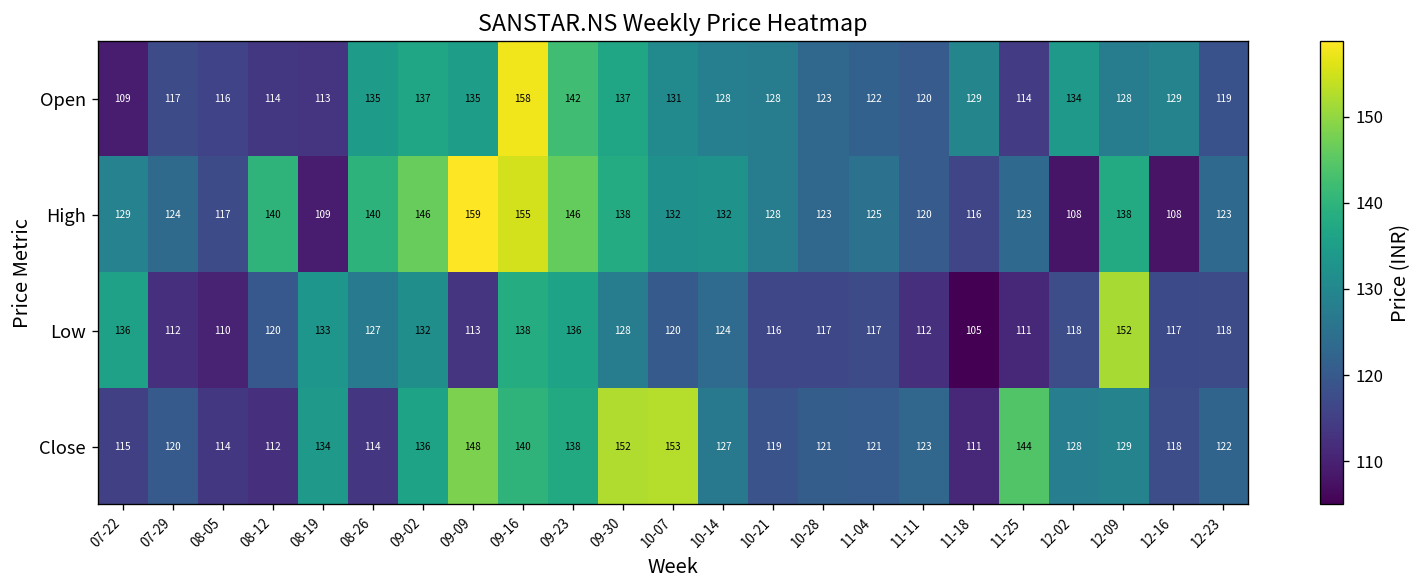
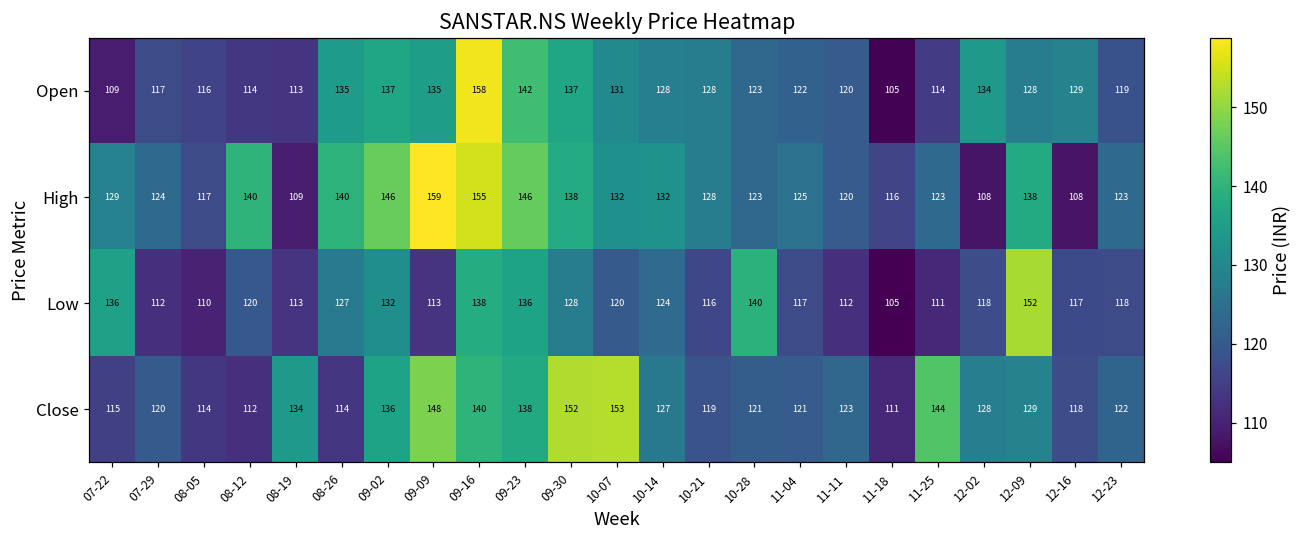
  {
    "Open": {
      "07-22": 109,
      "07-29": 117,
      "08-05": 116,
      "08-12": 114,
      "08-19": 113,
      "08-26": 135,
      "09-02": 137,
      "09-09": 135,
      "09-16": 158,
      "09-23": 142,
      "09-30": 137,
      "10-07": 131,
      "10-14": 128,
      "10-21": 128,
      "10-28": 123,
      "11-04": 122,
      "11-11": 120,
-     "11-18": 129,
+     "11-18": 105,
      "11-25": 114,
      "12-02": 134,
      "12-09": 128,
      "12-16": 129,
      "12-23": 119
    },
    "High": {
      "07-22": 129,
      "07-29": 124,
      "08-05": 117,
      "08-12": 140,
      "08-19": 109,
      "08-26": 140,
      "09-02": 146,
      "09-09": 159,
      "09-16": 155,
      "09-23": 146,
      "09-30": 138,
      "10-07": 132,
      "10-14": 132,
      "10-21": 128,
      "10-28": 123,
      "11-04": 125,
      "11-11": 120,
      "11-18": 116,
      "11-25": 123,
      "12-02": 108,
      "12-09": 138,
      "12-16": 108,
      "12-23": 123
    },
    "Low": {
      "07-22": 136,
      "07-29": 112,
      "08-05": 110,
      "08-12": 120,
-     "08-19": 133,
+     "08-19": 113,
      "08-26": 127,
      "09-02": 132,
      "09-09": 113,
      "09-16": 138,
      "09-23": 136,
      "09-30": 128,
      "10-07": 120,
      "10-14": 124,
      "10-21": 116,
-     "10-28": 117,
+     "10-28": 140,
      "11-04": 117,
      "11-11": 112,
      "11-18": 105,
      "11-25": 111,
      "12-02": 118,
      "12-09": 152,
      "12-16": 117,
      "12-23": 118
    },
    "Close": {
      "07-22": 115,
      "07-29": 120,
      "08-05": 114,
      "08-12": 112,
      "08-19": 134,
      "08-26": 114,
      "09-02": 136,
      "09-09": 148,
      "09-16": 140,
      "09-23": 138,
      "09-30": 152,
      "10-07": 153,
      "10-14": 127,
      "10-21": 119,
      "10-28": 121,
      "11-04": 121,
      "11-11": 123,
      "11-18": 111,
      "11-25": 144,
      "12-02": 128,
      "12-09": 129,
      "12-16": 118,
      "12-23": 122
    }
  }
